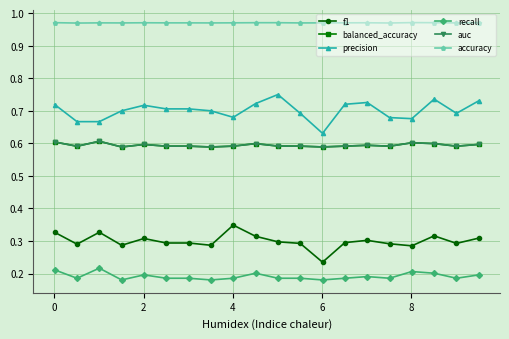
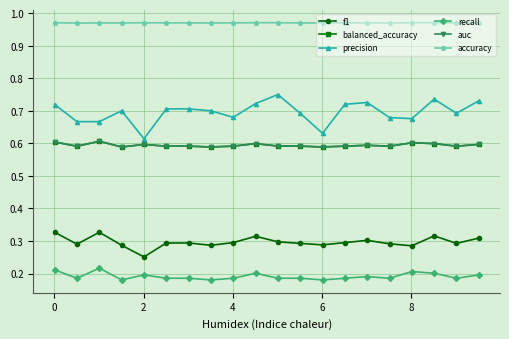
  {
    "f1": {
-     "2": 0.31,
-     "4": 0.35,
-     "6": 0.23,
+     "2": 0.25,
+     "4": 0.30,
+     "6": 0.29,
      "8": 0.29
    },
    "precision": {
-     "2": 0.72,
+     "2": 0.61,
      "4": 0.68,
      "6": 0.63,
      "8": 0.68
    },
    "accuracy": {
      "2": 0.97,
      "4": 0.97
    }
  }
